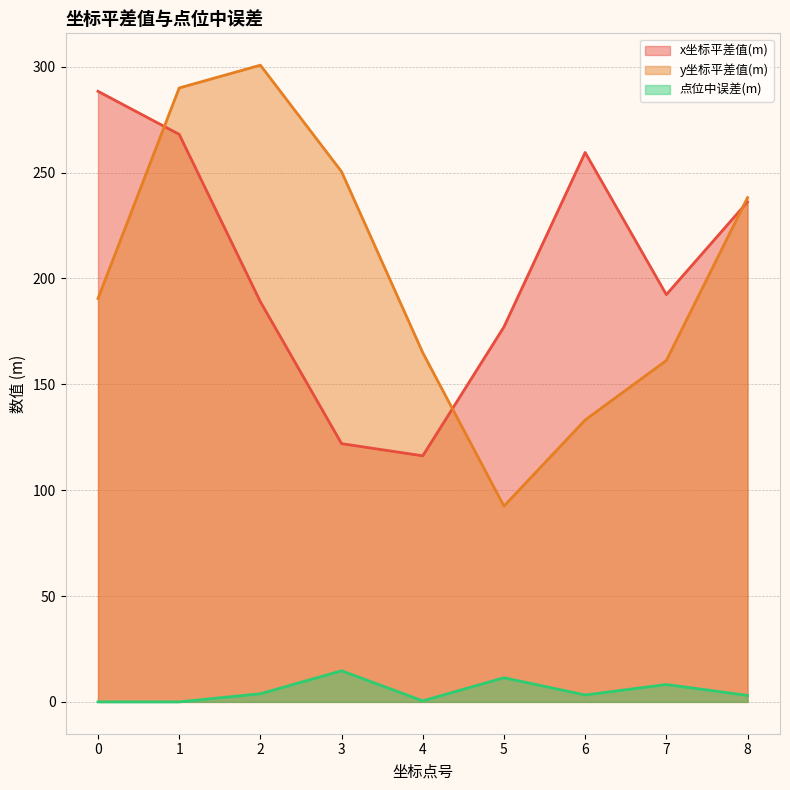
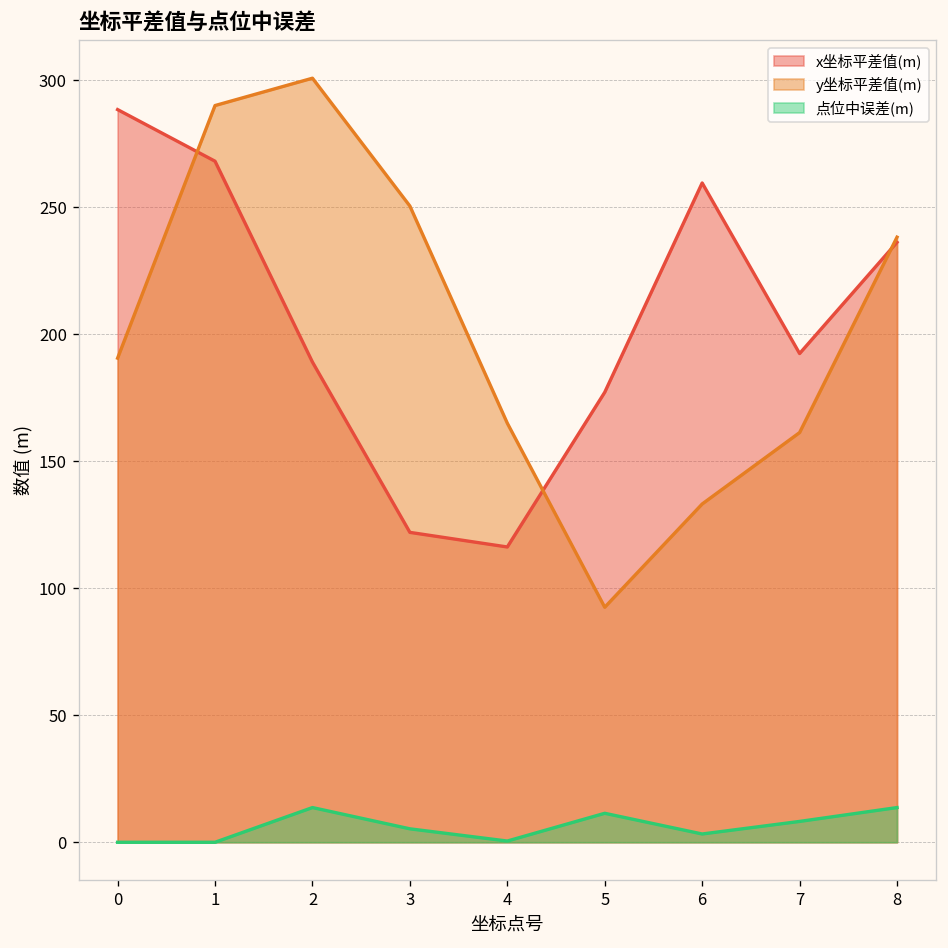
  {
    "点位中误差(m)": {
      "0": 0,
      "1": 0,
-     "2": 4,
-     "3": 15,
+     "2": 14,
+     "3": 5,
      "4": 0,
      "5": 11,
      "6": 3,
      "7": 8,
-     "8": 3
+     "8": 14
    }
  }
